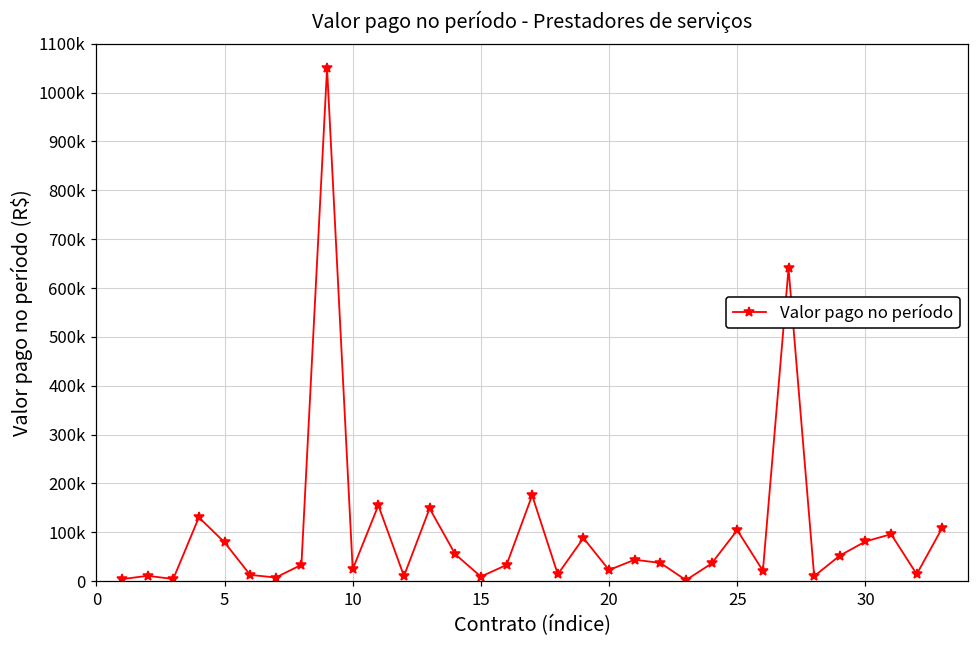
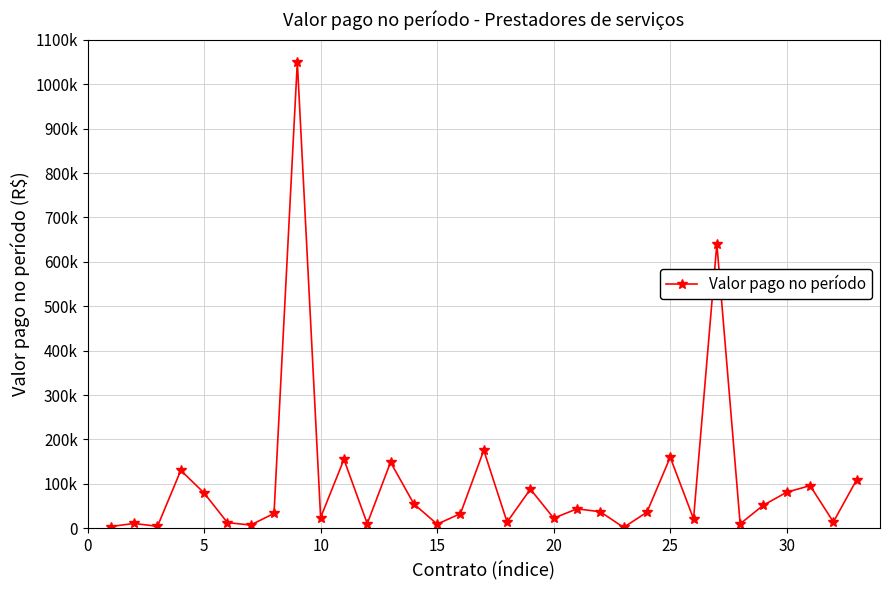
  {
    "5": 80000,
    "10": 20000,
    "15": 10000,
    "20": 20000,
-   "25": 100000,
+   "25": 160000,
    "30": 80000
  }
